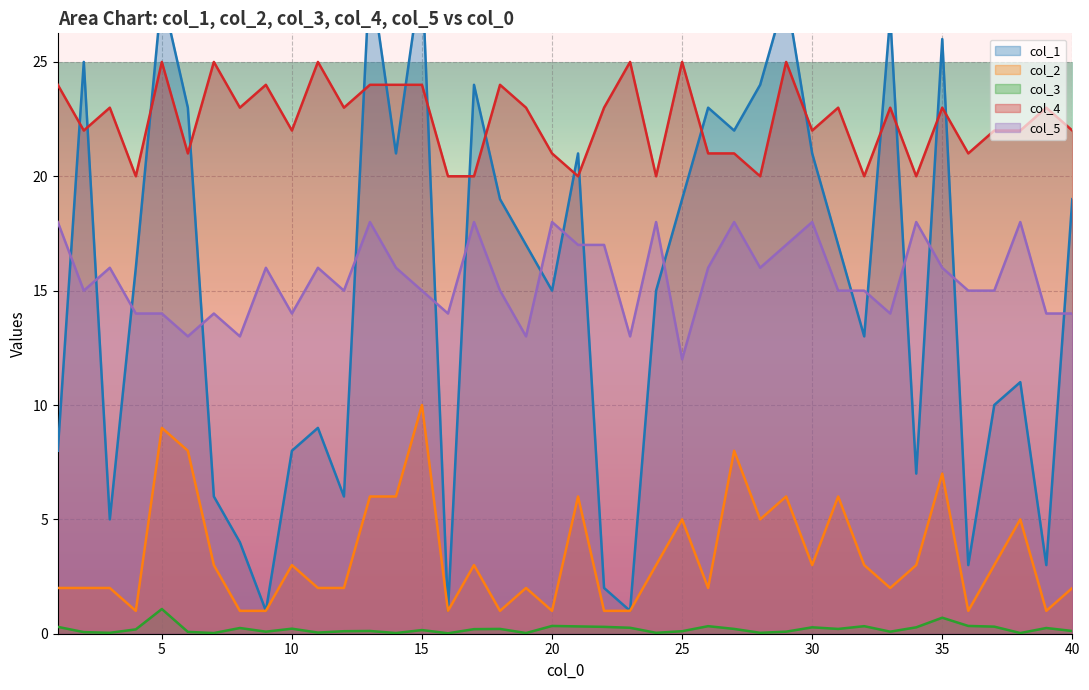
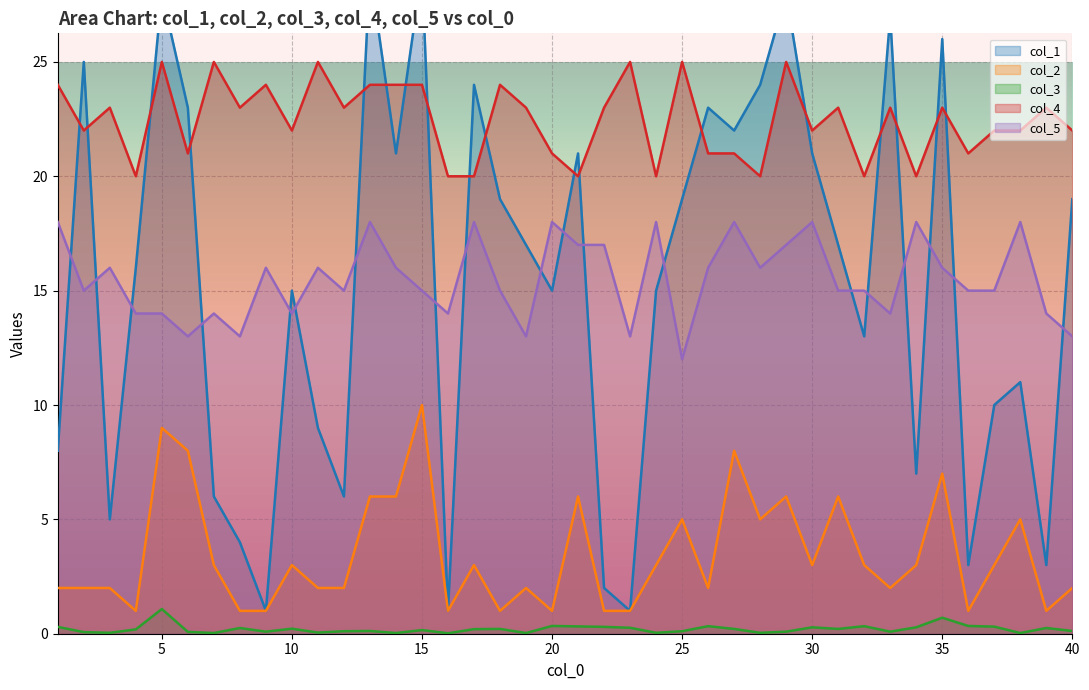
  {
    "col_1": {
-     "10": 8,
+     "10": 15,
      "20": 15,
      "25": 19,
      "30": 21,
      "35": 26,
      "40": 19
    },
    "col_3": {
      "5": 1,
      "10": 0.2,
      "15": 0.2,
      "20": 0.3,
      "25": 0.1,
      "30": 0.3,
      "35": 0.7,
      "40": 0.1
    },
    "col_5": {
      "5": 14,
      "10": 14,
      "15": 15,
      "20": 18,
      "25": 12,
      "30": 18,
      "35": 16,
-     "40": 14
+     "40": 13
    }
  }
